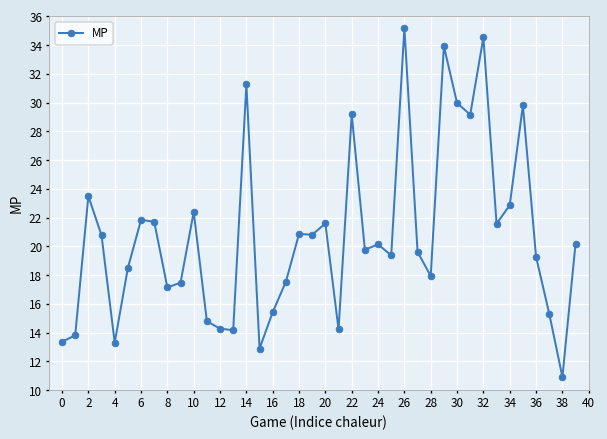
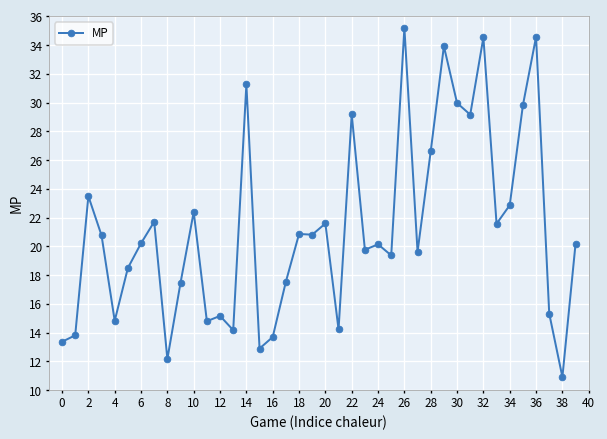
  {
    "0": 13.4,
    "2": 23.5,
-   "4": 13.3,
-   "6": 21.9,
-   "8": 17.2,
+   "4": 14.8,
+   "6": 20.2,
+   "8": 12.2,
    "10": 22.4,
-   "12": 14.3,
+   "12": 15.2,
    "14": 31.3,
-   "16": 15.4,
+   "16": 13.7,
    "18": 20.9,
    "20": 21.6,
    "22": 29.2,
    "24": 20.2,
    "26": 35.2,
-   "28": 17.9,
+   "28": 26.6,
    "30": 30.0,
    "32": 34.5,
    "34": 22.9,
-   "36": 19.3,
+   "36": 34.6,
    "38": 10.9
  }
